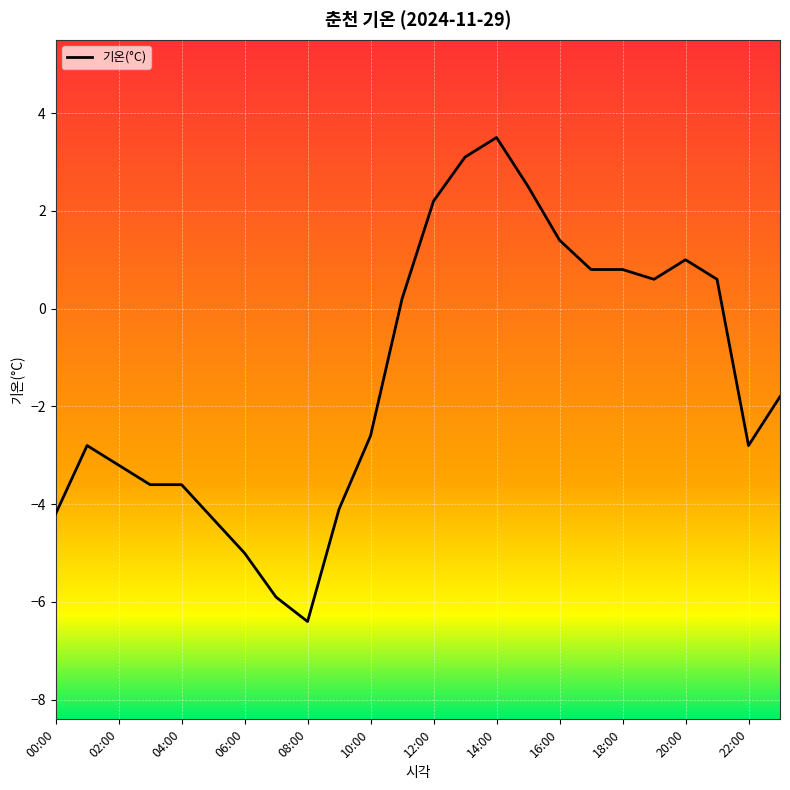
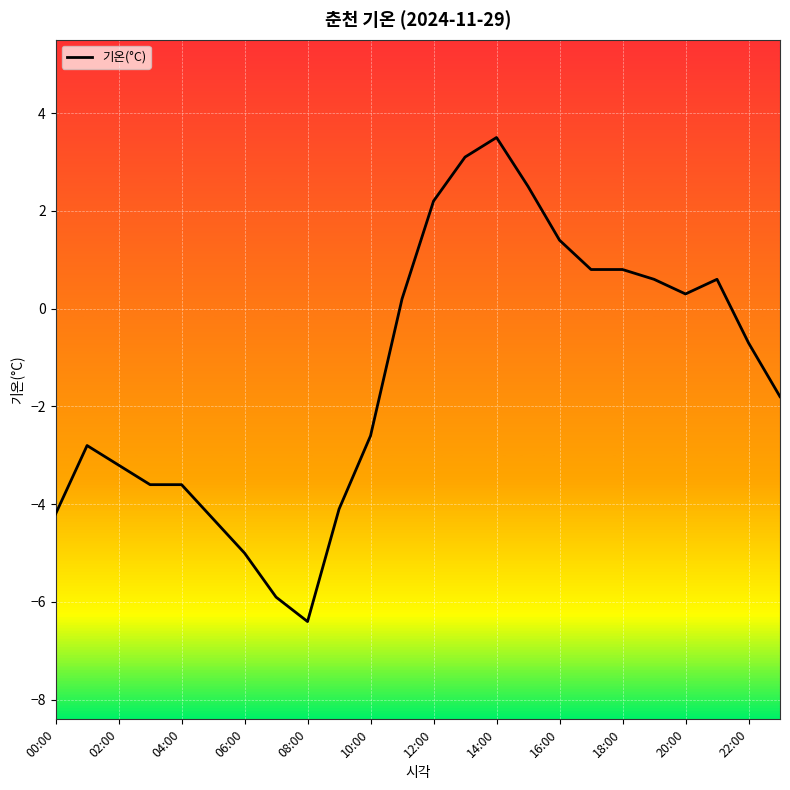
  {
    "00:00": -4.2,
    "02:00": -3.2,
    "04:00": -3.6,
    "06:00": -5.0,
    "08:00": -6.4,
    "10:00": -2.6,
    "12:00": 2.2,
    "14:00": 3.5,
    "16:00": 1.4,
    "18:00": 0.8,
-   "20:00": 1.0,
-   "22:00": -2.8
+   "20:00": 0.3,
+   "22:00": -0.7
  }
